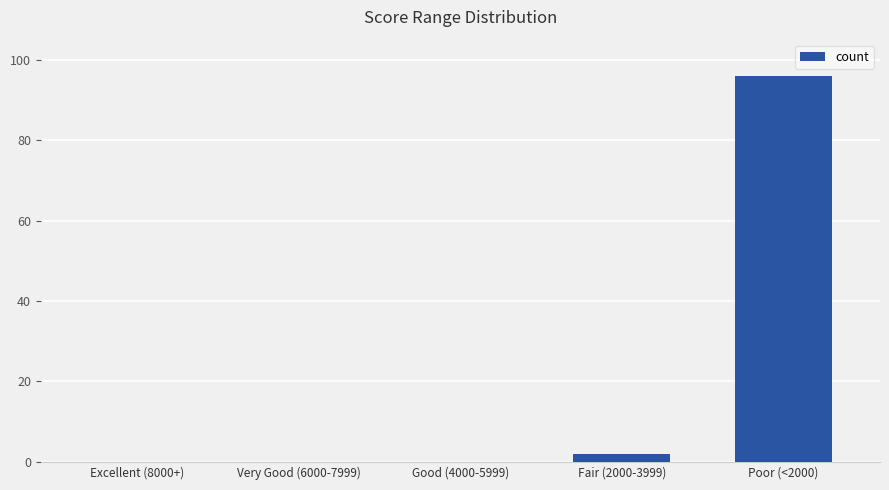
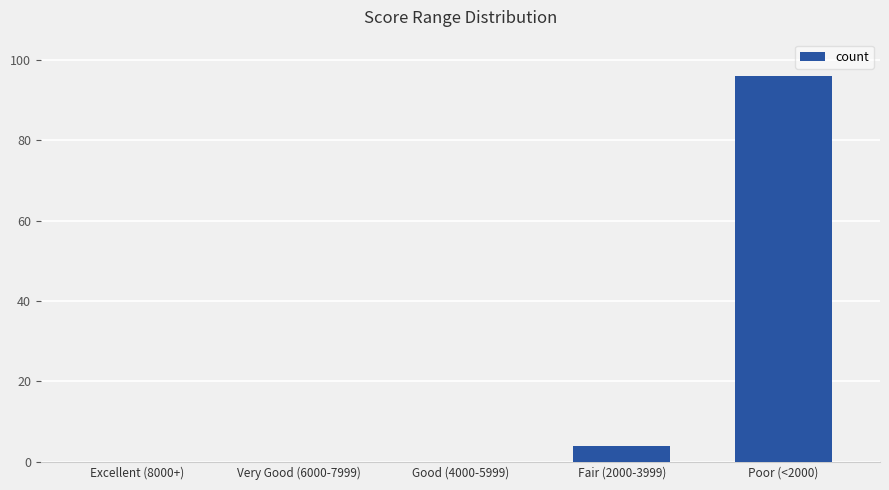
  {
    "Excellent (8000+)": 0,
    "Very Good (6000-7999)": 0,
    "Good (4000-5999)": 0,
-   "Fair (2000-3999)": 2,
+   "Fair (2000-3999)": 4,
    "Poor (<2000)": 96
  }
